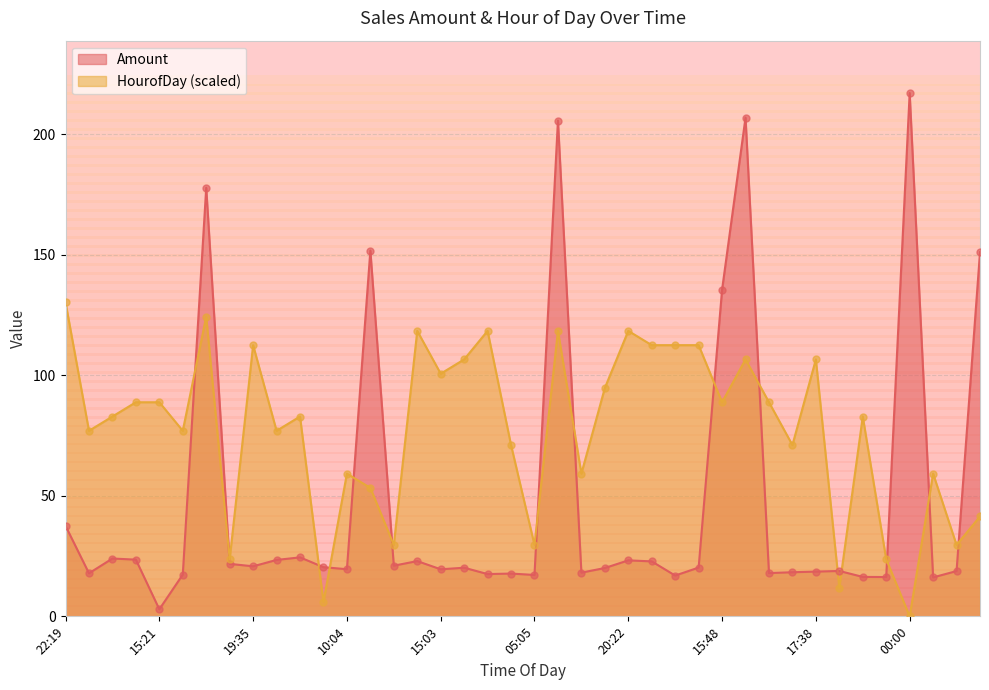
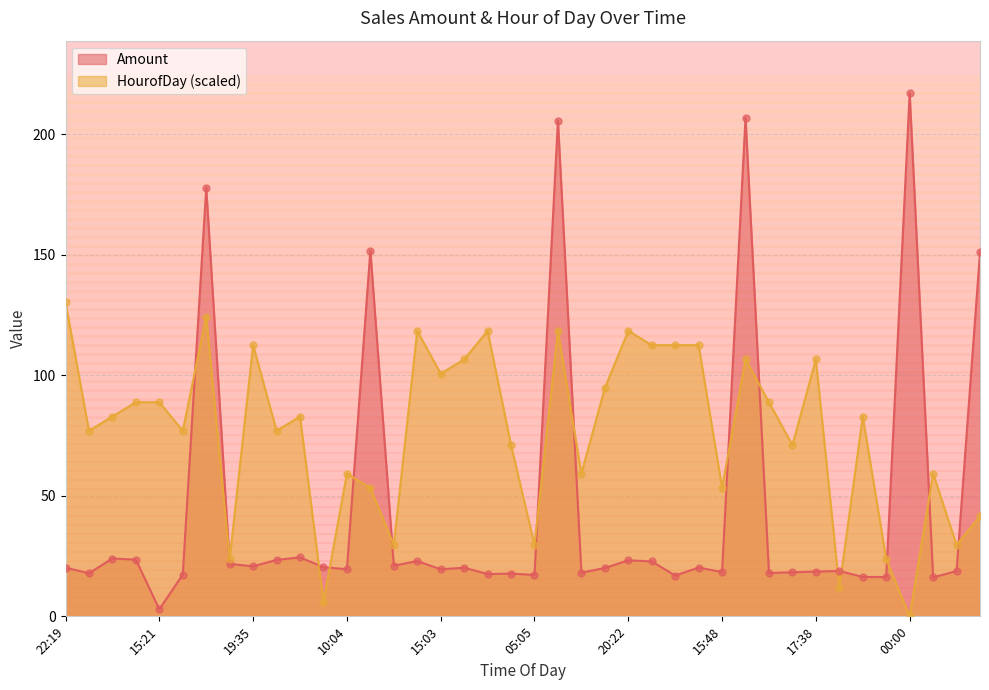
  {
    "Amount": {
-     "22:19": 38,
+     "22:19": 20,
      "15:21": 3,
      "19:35": 21,
      "10:04": 20,
      "15:03": 20,
      "20:22": 23,
-     "15:48": 135,
+     "15:48": 18,
      "17:38": 19,
      "00:00": 217
    },
    "HourofDay (scaled)": {
      "22:19": 130,
      "15:21": 89,
      "19:35": 112,
      "10:04": 59,
      "15:03": 101,
      "20:22": 118,
-     "15:48": 89,
+     "15:48": 53,
      "17:38": 107,
      "00:00": 0
    }
  }
